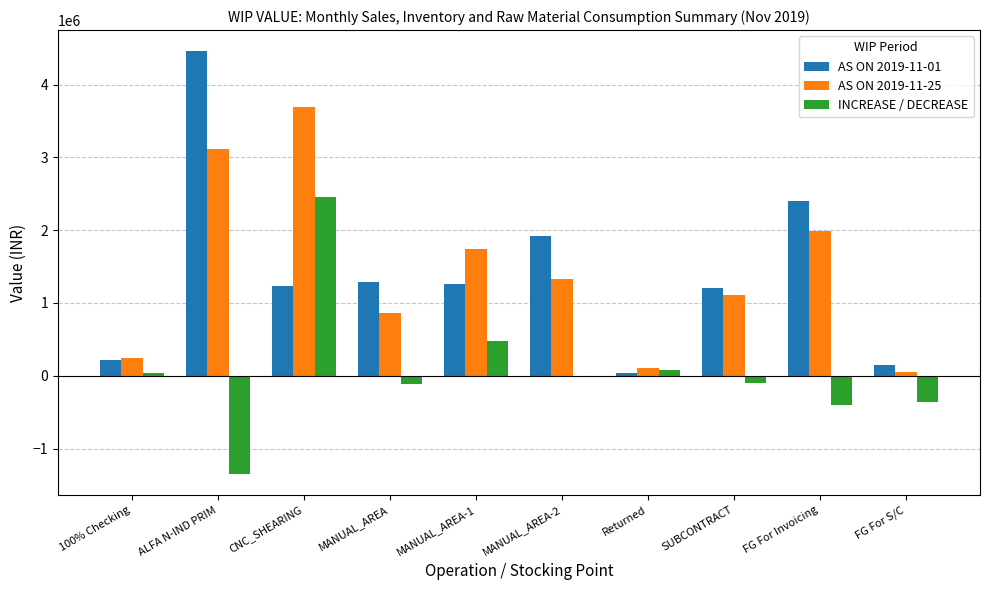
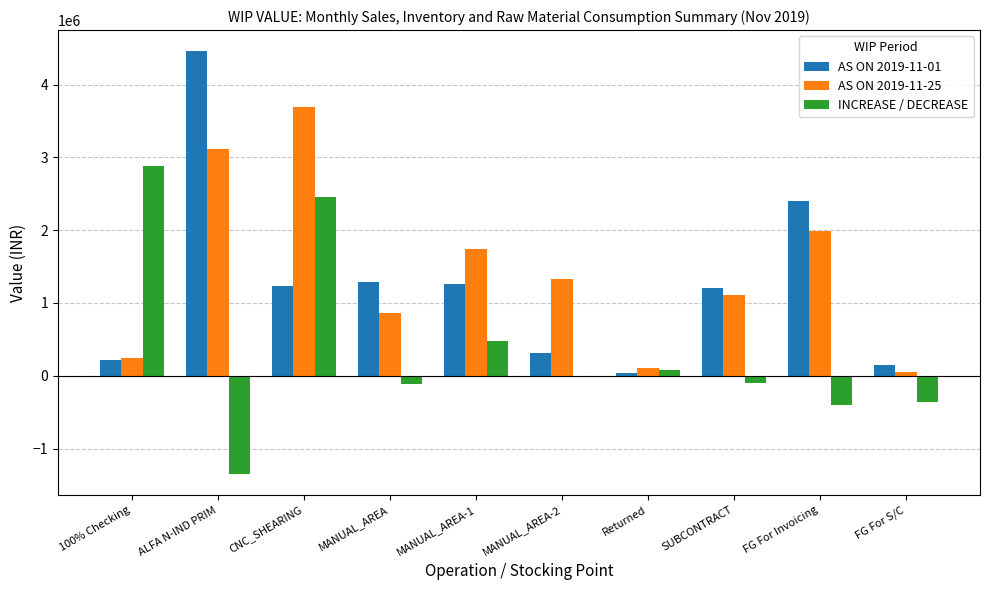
  {
    "AS ON 2019-11-01": {
      "100% Checking": 200000,
      "ALFA N-IND PRIM": 4500000,
      "CNC_SHEARING": 1200000,
      "MANUAL_AREA": 1300000,
      "MANUAL_AREA-1": 1300000,
-     "MANUAL_AREA-2": 1900000,
+     "MANUAL_AREA-2": 300000,
      "SUBCONTRACT": 1200000,
      "FG For Invoicing": 2400000,
      "FG For S/C": 200000
    },
    "AS ON 2019-11-25": {
      "100% Checking": 200000,
      "ALFA N-IND PRIM": 3100000,
      "CNC_SHEARING": 3700000,
      "MANUAL_AREA": 900000,
      "MANUAL_AREA-1": 1700000,
      "MANUAL_AREA-2": 1300000,
      "Returned": 100000,
      "SUBCONTRACT": 1100000,
      "FG For Invoicing": 2000000,
      "FG For S/C": 100000
    },
    "INCREASE / DECREASE": {
-     "100% Checking": 0,
+     "100% Checking": 2900000,
      "ALFA N-IND PRIM": -1300000,
      "CNC_SHEARING": 2500000,
      "MANUAL_AREA": -100000,
      "MANUAL_AREA-1": 500000,
      "Returned": 100000,
      "SUBCONTRACT": -100000,
      "FG For Invoicing": -400000,
      "FG For S/C": -400000
    }
  }
